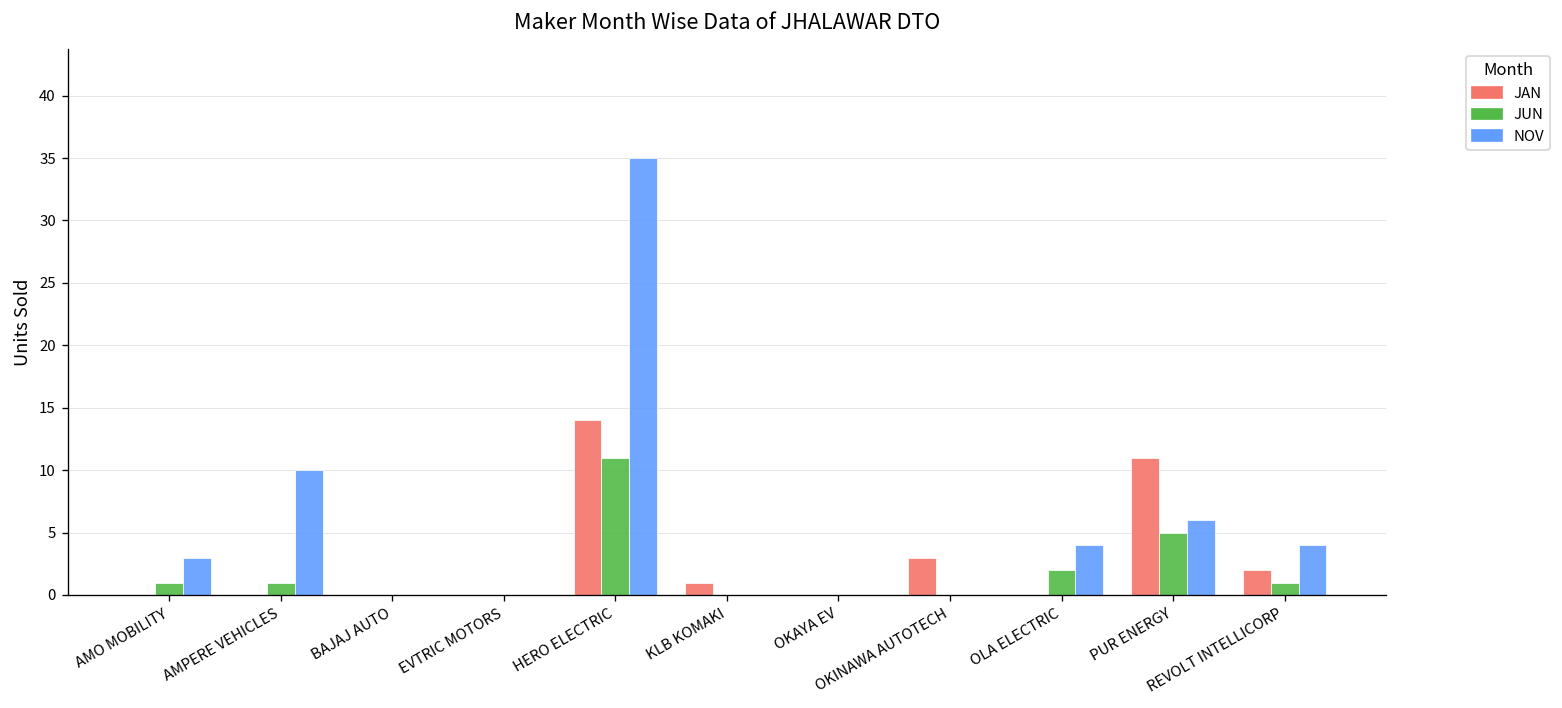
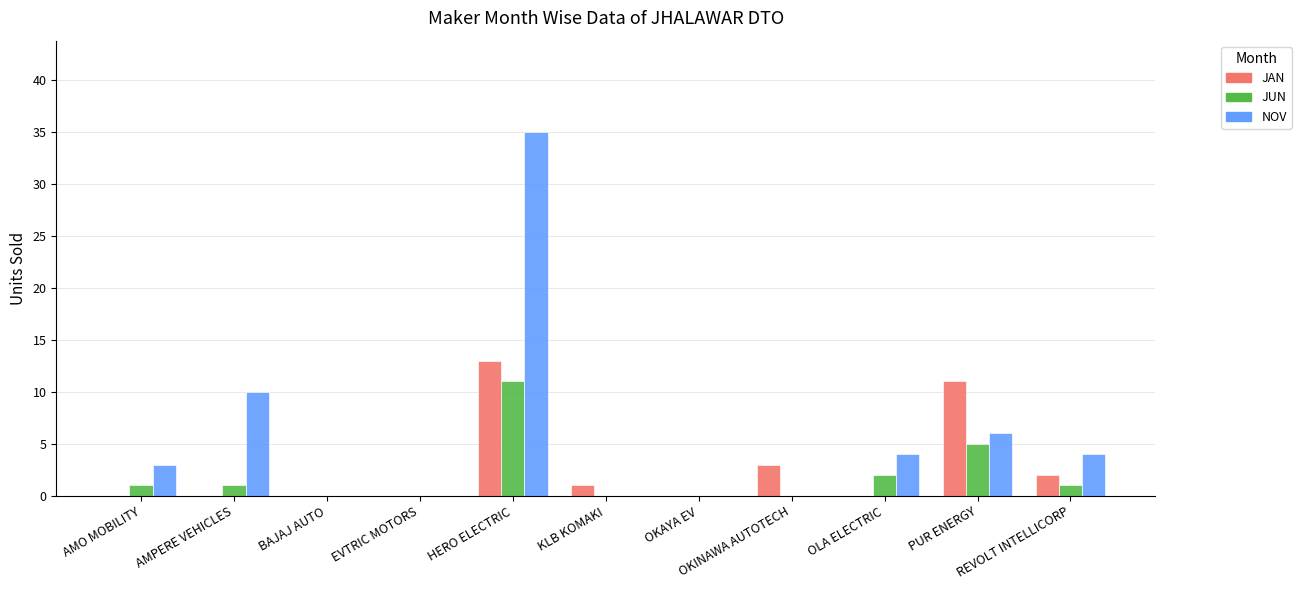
  {
    "JAN": {
      "AMO MOBILITY": 0,
      "AMPERE VEHICLES": 0,
      "BAJAJ AUTO": 0,
      "EVTRIC MOTORS": 0,
-     "HERO ELECTRIC": 14,
+     "HERO ELECTRIC": 13,
      "KLB KOMAKI": 1,
      "OKAYA EV": 0,
      "OKINAWA AUTOTECH": 3,
      "OLA ELECTRIC": 0,
      "PUR ENERGY": 11,
      "REVOLT INTELLICORP": 2
    },
    "JUN": {
      "AMO MOBILITY": 1,
      "AMPERE VEHICLES": 1,
      "BAJAJ AUTO": 0,
      "EVTRIC MOTORS": 0,
      "HERO ELECTRIC": 11,
      "KLB KOMAKI": 0,
      "OKAYA EV": 0,
      "OKINAWA AUTOTECH": 0,
      "OLA ELECTRIC": 2,
      "PUR ENERGY": 5,
      "REVOLT INTELLICORP": 1
    },
    "NOV": {
      "AMO MOBILITY": 3,
      "AMPERE VEHICLES": 10,
      "BAJAJ AUTO": 0,
      "EVTRIC MOTORS": 0,
      "HERO ELECTRIC": 35,
      "KLB KOMAKI": 0,
      "OKAYA EV": 0,
      "OKINAWA AUTOTECH": 0,
      "OLA ELECTRIC": 4,
      "PUR ENERGY": 6,
      "REVOLT INTELLICORP": 4
    }
  }
